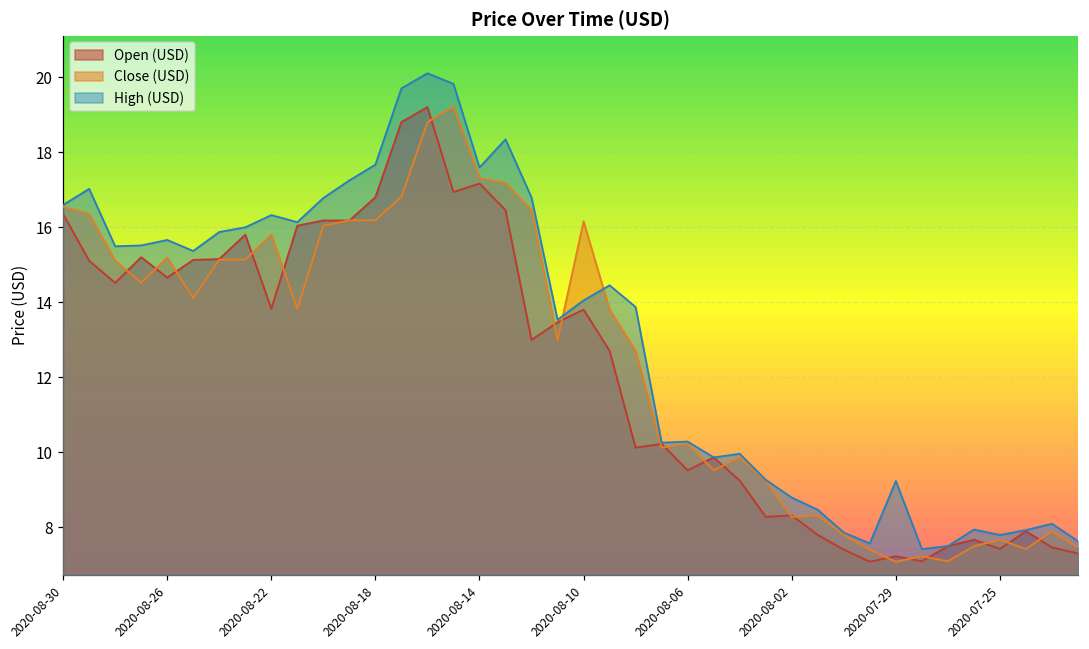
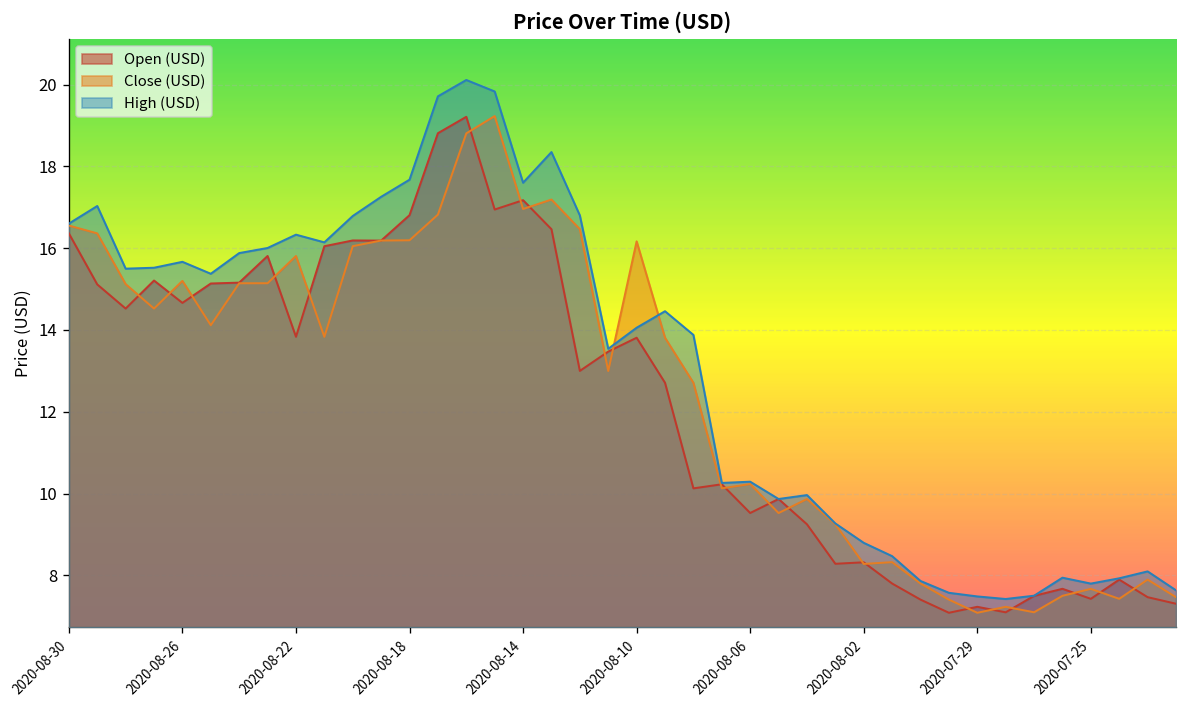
  {
    "Open (USD)": {
      "2020-08-30": 16.4,
      "2020-08-26": 14.7,
      "2020-08-22": 13.8,
      "2020-08-18": 16.8,
      "2020-08-14": 17.2,
      "2020-08-10": 13.8,
      "2020-08-06": 9.5,
      "2020-07-29": 7.2,
      "2020-07-25": 7.4
    },
    "Close (USD)": {
      "2020-08-26": 15.2,
      "2020-08-22": 15.8,
      "2020-08-18": 16.2,
-     "2020-08-14": 17.3,
+     "2020-08-14": 17.0,
      "2020-08-10": 16.2,
      "2020-07-29": 7.1,
      "2020-07-25": 7.7
    },
    "High (USD)": {
      "2020-08-26": 15.7,
      "2020-08-22": 16.3,
      "2020-08-18": 17.7,
      "2020-08-14": 17.6,
      "2020-08-10": 14.1,
      "2020-08-02": 8.8,
-     "2020-07-29": 9.2,
+     "2020-07-29": 7.5,
      "2020-07-25": 7.8
    }
  }
